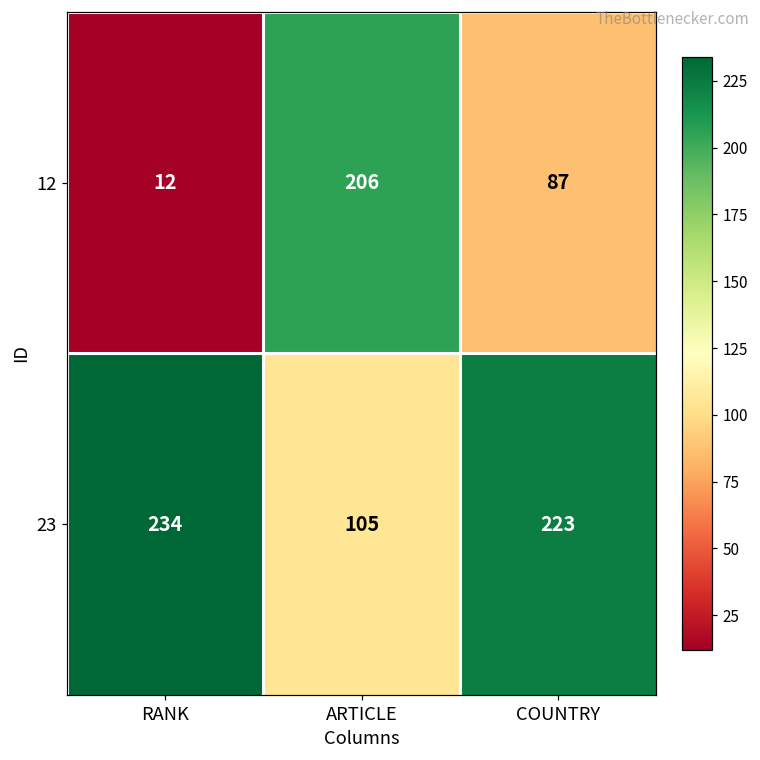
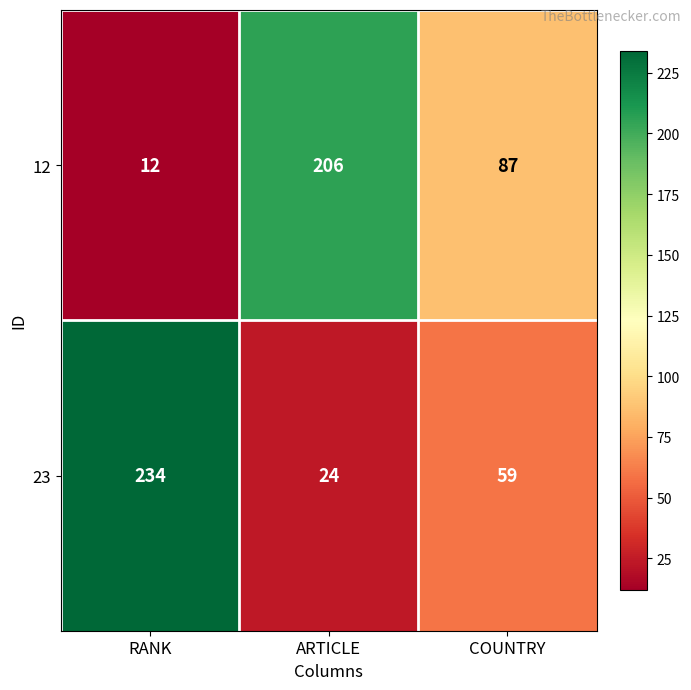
  {
    "12": {
      "RANK": 12,
      "ARTICLE": 206,
      "COUNTRY": 87
    },
    "23": {
      "RANK": 234,
-     "ARTICLE": 105,
-     "COUNTRY": 223
+     "ARTICLE": 24,
+     "COUNTRY": 59
    }
  }
